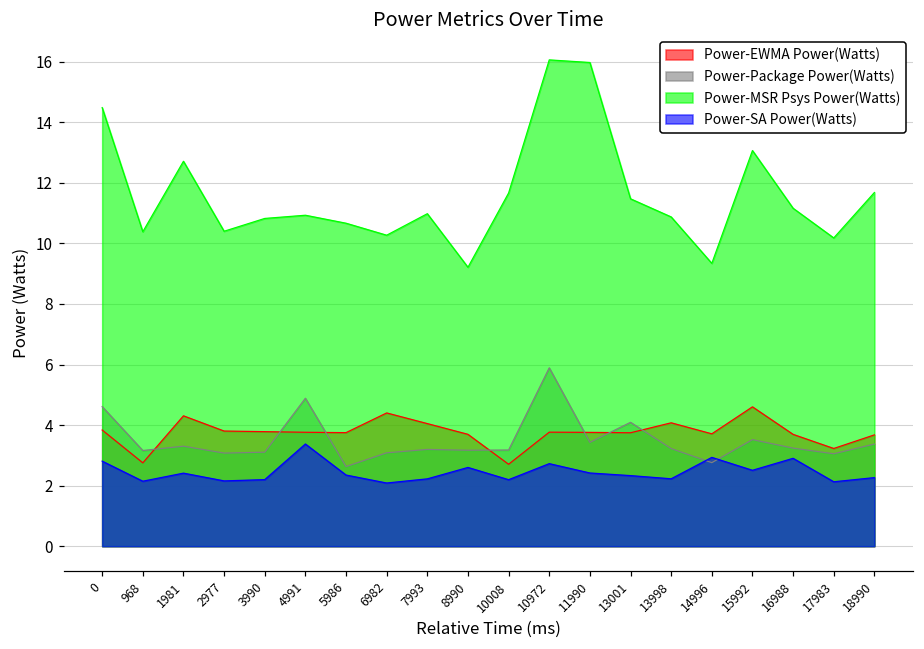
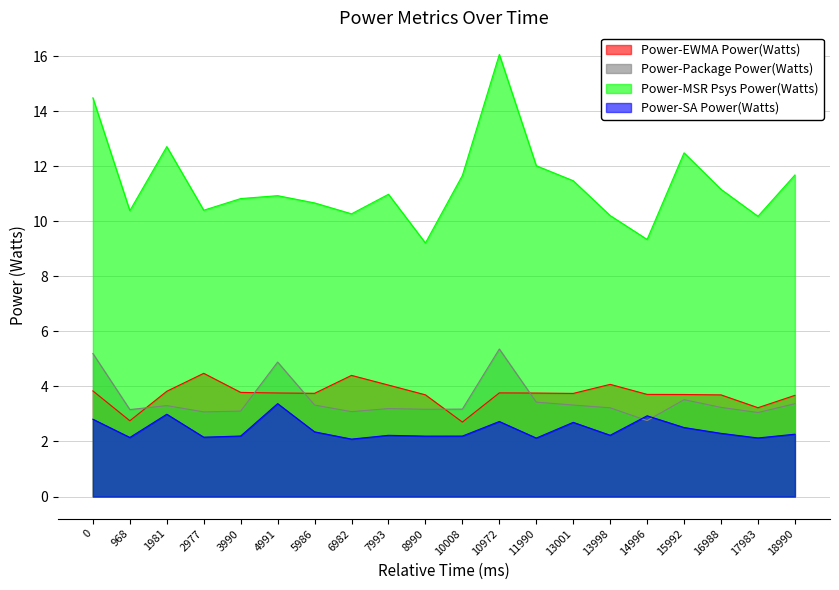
  {
    "Power-EWMA Power(Watts)": {
      "0": 3.8,
      "968": 2.8,
-     "1981": 4.3,
-     "2977": 3.8,
+     "1981": 3.8,
+     "2977": 4.5,
      "3990": 3.8,
      "4991": 3.8,
      "5986": 3.8,
      "6982": 4.4,
      "7993": 4.0,
      "8990": 3.7,
      "10008": 2.7,
      "10972": 3.8,
      "11990": 3.8,
      "13001": 3.7,
      "13998": 4.1,
      "14996": 3.7,
-     "15992": 4.6,
+     "15992": 3.7,
      "16988": 3.7,
      "17983": 3.2,
      "18990": 3.7
    },
    "Power-Package Power(Watts)": {
-     "0": 4.6,
+     "0": 5.2,
      "968": 3.2,
      "1981": 3.3,
      "2977": 3.1,
      "3990": 3.1,
      "4991": 4.9,
-     "5986": 2.6,
+     "5986": 3.3,
      "6982": 3.1,
      "7993": 3.2,
      "8990": 3.2,
      "10008": 3.2,
-     "10972": 5.9,
+     "10972": 5.4,
      "11990": 3.4,
-     "13001": 4.1,
+     "13001": 3.3,
      "13998": 3.2,
      "14996": 2.8,
      "15992": 3.5,
      "16988": 3.2,
      "17983": 3.1,
      "18990": 3.4
    },
    "Power-MSR Psys Power(Watts)": {
      "0": 14.5,
      "968": 10.4,
      "1981": 12.7,
      "2977": 10.4,
      "3990": 10.8,
      "4991": 10.9,
      "5986": 10.7,
      "6982": 10.3,
      "7993": 11.0,
      "8990": 9.2,
      "10008": 11.7,
      "10972": 16.1,
-     "11990": 16.0,
+     "11990": 12.0,
      "13001": 11.5,
-     "13998": 10.9,
+     "13998": 10.2,
      "14996": 9.3,
-     "15992": 13.1,
+     "15992": 12.5,
      "16988": 11.2,
      "17983": 10.2,
      "18990": 11.7
    },
    "Power-SA Power(Watts)": {
      "0": 2.8,
      "968": 2.1,
-     "1981": 2.4,
+     "1981": 3.0,
      "2977": 2.2,
      "3990": 2.2,
      "4991": 3.4,
      "5986": 2.4,
      "6982": 2.1,
      "7993": 2.2,
-     "8990": 2.6,
+     "8990": 2.2,
      "10008": 2.2,
      "10972": 2.7,
-     "11990": 2.4,
-     "13001": 2.3,
+     "11990": 2.1,
+     "13001": 2.7,
      "13998": 2.2,
      "14996": 2.9,
      "15992": 2.5,
-     "16988": 2.9,
+     "16988": 2.3,
      "17983": 2.1,
      "18990": 2.3
    }
  }
